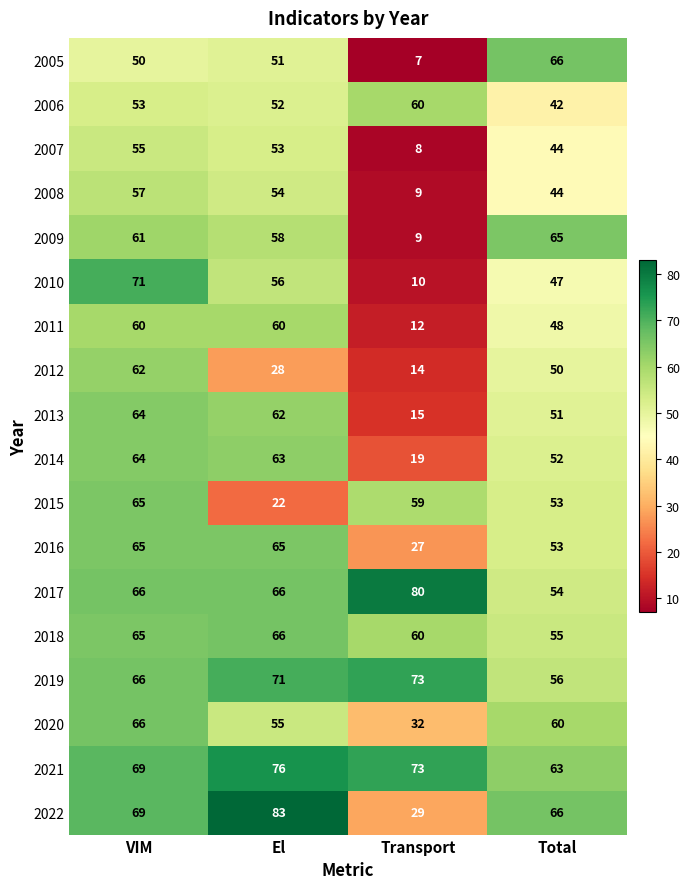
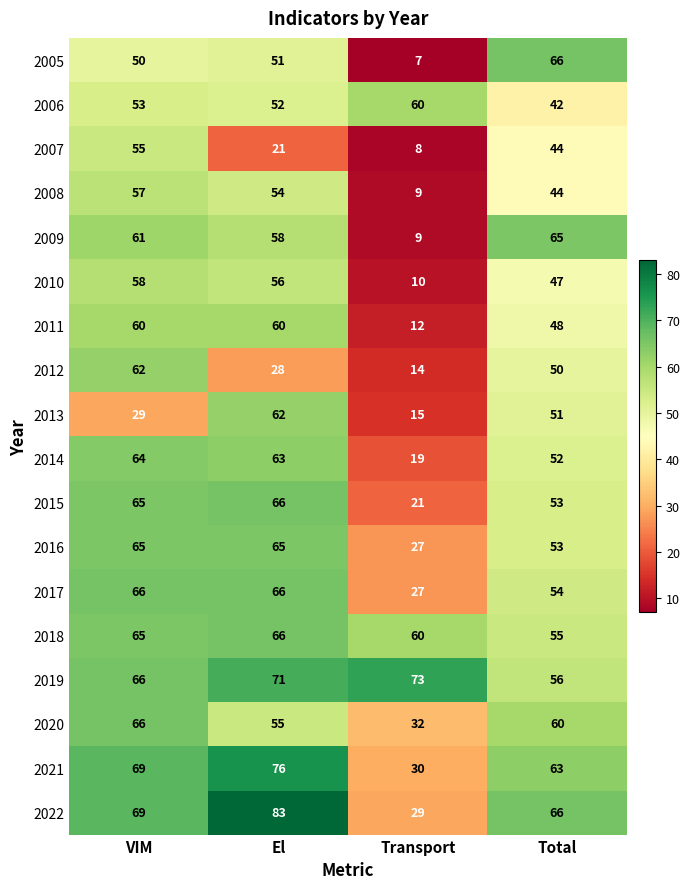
  {
    "2005": {
      "VIM": 50,
      "El": 51,
      "Transport": 7,
      "Total": 66
    },
    "2006": {
      "VIM": 53,
      "El": 52,
      "Transport": 60,
      "Total": 42
    },
    "2007": {
      "VIM": 55,
-     "El": 53,
+     "El": 21,
      "Transport": 8,
      "Total": 44
    },
    "2008": {
      "VIM": 57,
      "El": 54,
      "Transport": 9,
      "Total": 44
    },
    "2009": {
      "VIM": 61,
      "El": 58,
      "Transport": 9,
      "Total": 65
    },
    "2010": {
-     "VIM": 71,
+     "VIM": 58,
      "El": 56,
      "Transport": 10,
      "Total": 47
    },
    "2011": {
      "VIM": 60,
      "El": 60,
      "Transport": 12,
      "Total": 48
    },
    "2012": {
      "VIM": 62,
      "El": 28,
      "Transport": 14,
      "Total": 50
    },
    "2013": {
-     "VIM": 64,
+     "VIM": 29,
      "El": 62,
      "Transport": 15,
      "Total": 51
    },
    "2014": {
      "VIM": 64,
      "El": 63,
      "Transport": 19,
      "Total": 52
    },
    "2015": {
      "VIM": 65,
-     "El": 22,
-     "Transport": 59,
+     "El": 66,
+     "Transport": 21,
      "Total": 53
    },
    "2016": {
      "VIM": 65,
      "El": 65,
      "Transport": 27,
      "Total": 53
    },
    "2017": {
      "VIM": 66,
      "El": 66,
-     "Transport": 80,
+     "Transport": 27,
      "Total": 54
    },
    "2018": {
      "VIM": 65,
      "El": 66,
      "Transport": 60,
      "Total": 55
    },
    "2019": {
      "VIM": 66,
      "El": 71,
      "Transport": 73,
      "Total": 56
    },
    "2020": {
      "VIM": 66,
      "El": 55,
      "Transport": 32,
      "Total": 60
    },
    "2021": {
      "VIM": 69,
      "El": 76,
-     "Transport": 73,
+     "Transport": 30,
      "Total": 63
    },
    "2022": {
      "VIM": 69,
      "El": 83,
      "Transport": 29,
      "Total": 66
    }
  }
